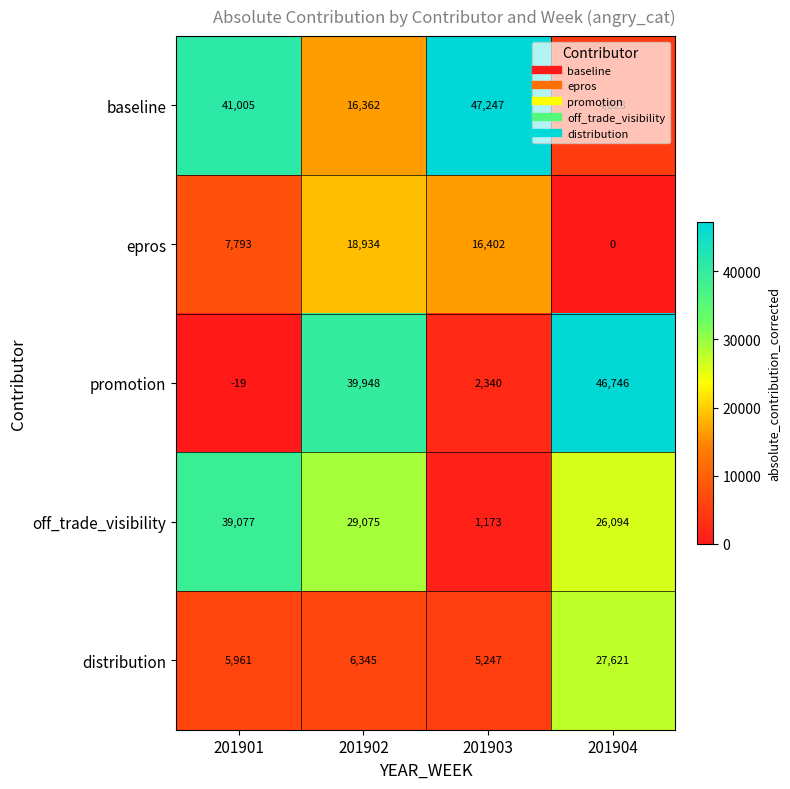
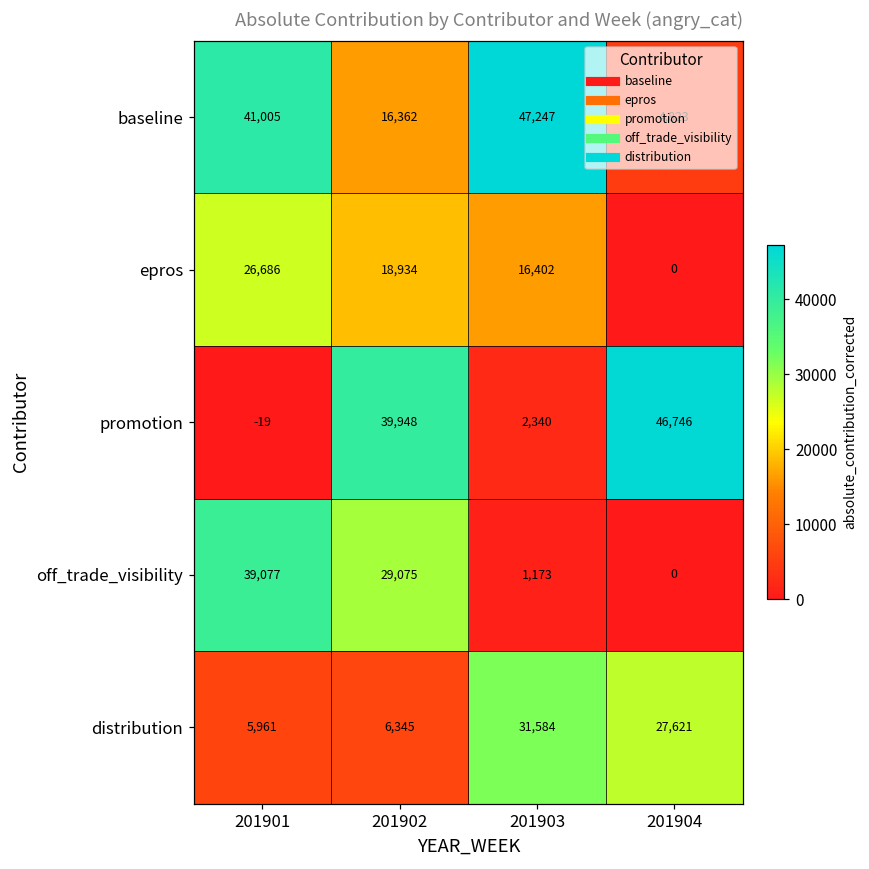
  {
    "baseline": {
      "201901": "41,005",
      "201902": "16,362",
      "201903": "47,247"
    },
    "epros": {
-     "201901": "7,793",
+     "201901": "26,686",
      "201902": "18,934",
      "201903": "16,402",
      "201904": "0"
    },
    "promotion": {
      "201901": "-19",
      "201902": "39,948",
      "201903": "2,340",
      "201904": "46,746"
    },
    "off_trade_visibility": {
      "201901": "39,077",
      "201902": "29,075",
      "201903": "1,173",
-     "201904": "26,094"
+     "201904": "0"
    },
    "distribution": {
      "201901": "5,961",
      "201902": "6,345",
-     "201903": "5,247",
+     "201903": "31,584",
      "201904": "27,621"
    }
  }
